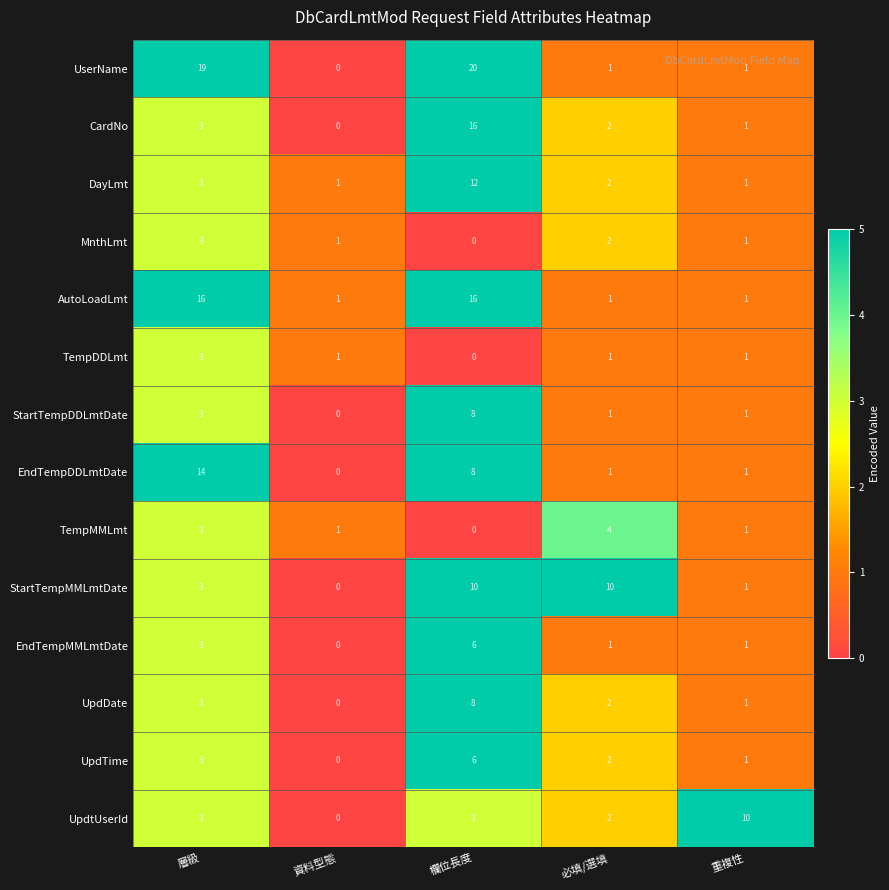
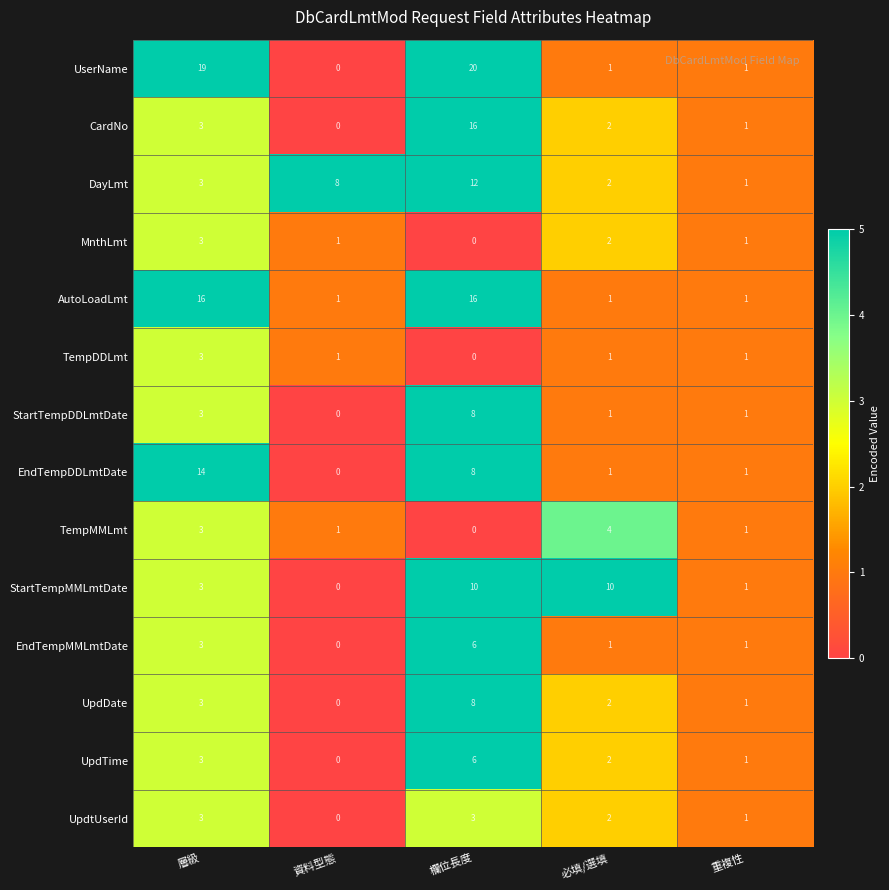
  {
    "UserName": {
      "層級": 19,
      "資料型態": 0,
      "欄位長度": 20,
      "必填/選填": 1
    },
    "CardNo": {
      "層級": 3,
      "資料型態": 0,
      "欄位長度": 16,
      "必填/選填": 2,
      "重複性": 1
    },
    "DayLmt": {
      "層級": 3,
-     "資料型態": 1,
+     "資料型態": 8,
      "欄位長度": 12,
      "必填/選填": 2,
      "重複性": 1
    },
    "MnthLmt": {
      "層級": 3,
      "資料型態": 1,
      "欄位長度": 0,
      "必填/選填": 2,
      "重複性": 1
    },
    "AutoLoadLmt": {
      "層級": 16,
      "資料型態": 1,
      "欄位長度": 16,
      "必填/選填": 1,
      "重複性": 1
    },
    "TempDDLmt": {
      "層級": 3,
      "資料型態": 1,
      "欄位長度": 0,
      "必填/選填": 1,
      "重複性": 1
    },
    "StartTempDDLmtDate": {
      "層級": 3,
      "資料型態": 0,
      "欄位長度": 8,
      "必填/選填": 1,
      "重複性": 1
    },
    "EndTempDDLmtDate": {
      "層級": 14,
      "資料型態": 0,
      "欄位長度": 8,
      "必填/選填": 1,
      "重複性": 1
    },
    "TempMMLmt": {
      "層級": 3,
      "資料型態": 1,
      "欄位長度": 0,
      "必填/選填": 4,
      "重複性": 1
    },
    "StartTempMMLmtDate": {
      "層級": 3,
      "資料型態": 0,
      "欄位長度": 10,
      "必填/選填": 10,
      "重複性": 1
    },
    "EndTempMMLmtDate": {
      "層級": 3,
      "資料型態": 0,
      "欄位長度": 6,
      "必填/選填": 1,
      "重複性": 1
    },
    "UpdDate": {
      "層級": 3,
      "資料型態": 0,
      "欄位長度": 8,
      "必填/選填": 2,
      "重複性": 1
    },
    "UpdTime": {
      "層級": 3,
      "資料型態": 0,
      "欄位長度": 6,
      "必填/選填": 2,
      "重複性": 1
    },
    "UpdtUserId": {
      "層級": 3,
      "資料型態": 0,
      "欄位長度": 3,
      "必填/選填": 2,
-     "重複性": 10
+     "重複性": 1
    }
  }
